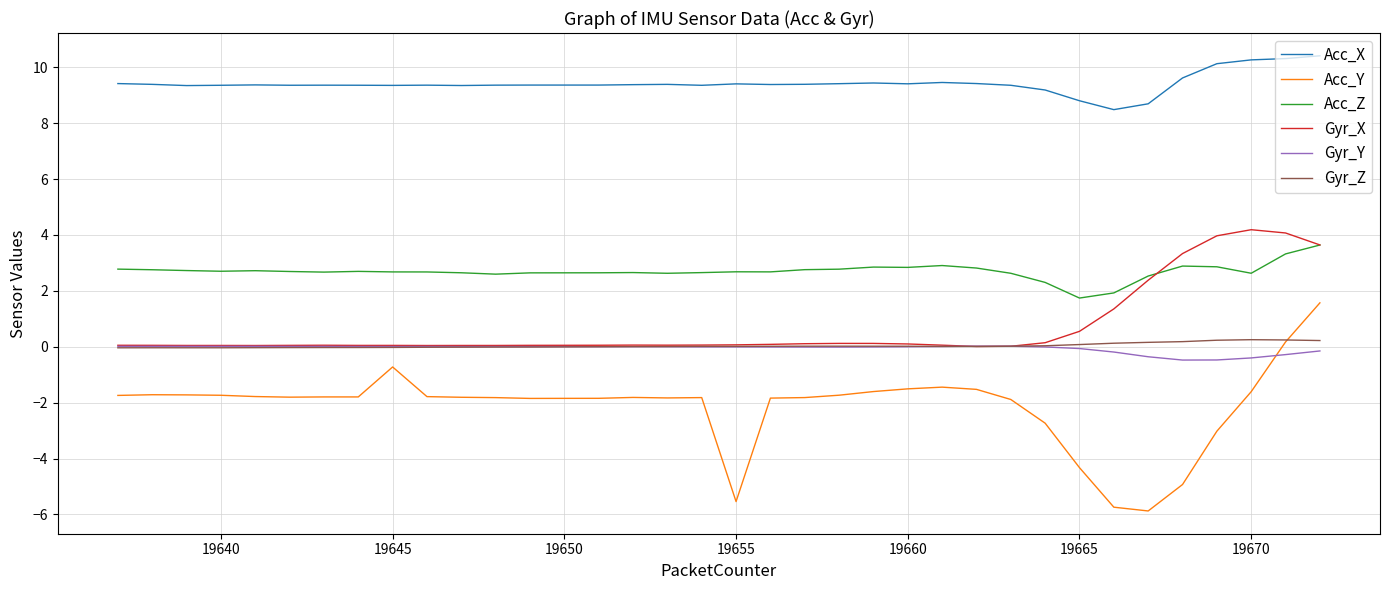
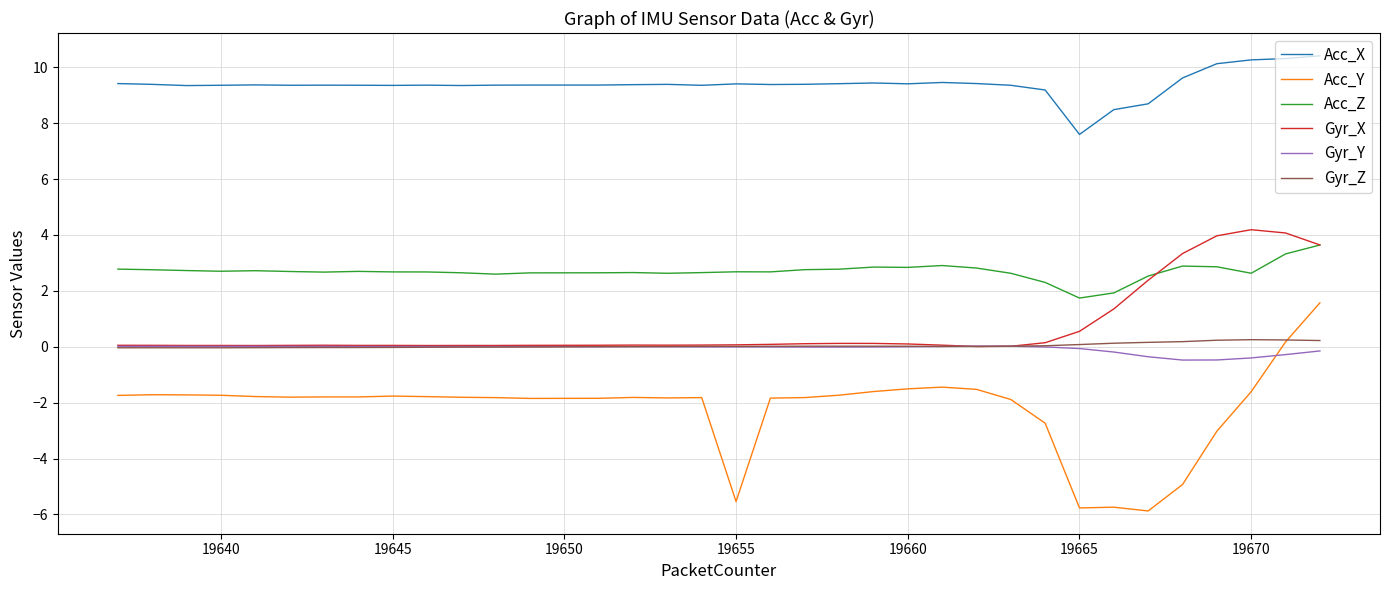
  {
    "Acc_X": {
      "19640": 9.4,
      "19645": 9.3,
      "19650": 9.4,
      "19655": 9.4,
      "19660": 9.4,
-     "19665": 8.8,
+     "19665": 7.6,
      "19670": 10.3
    },
    "Acc_Y": {
      "19640": -1.7,
-     "19645": -0.7,
+     "19645": -1.8,
      "19650": -1.8,
      "19655": -5.5,
      "19660": -1.5,
-     "19665": -4.3,
+     "19665": -5.8,
      "19670": -1.6
    },
    "Acc_Z": {
      "19640": 2.7,
      "19645": 2.7,
      "19650": 2.6,
      "19655": 2.7,
      "19660": 2.8,
      "19665": 1.7,
      "19670": 2.6
    },
    "Gyr_X": {
      "19665": 0.6,
      "19670": 4.2
    },
    "Gyr_Y": {
      "19665": -0.1,
      "19670": -0.4
    },
    "Gyr_Z": {
      "19665": 0.1,
      "19670": 0.3
    }
  }
